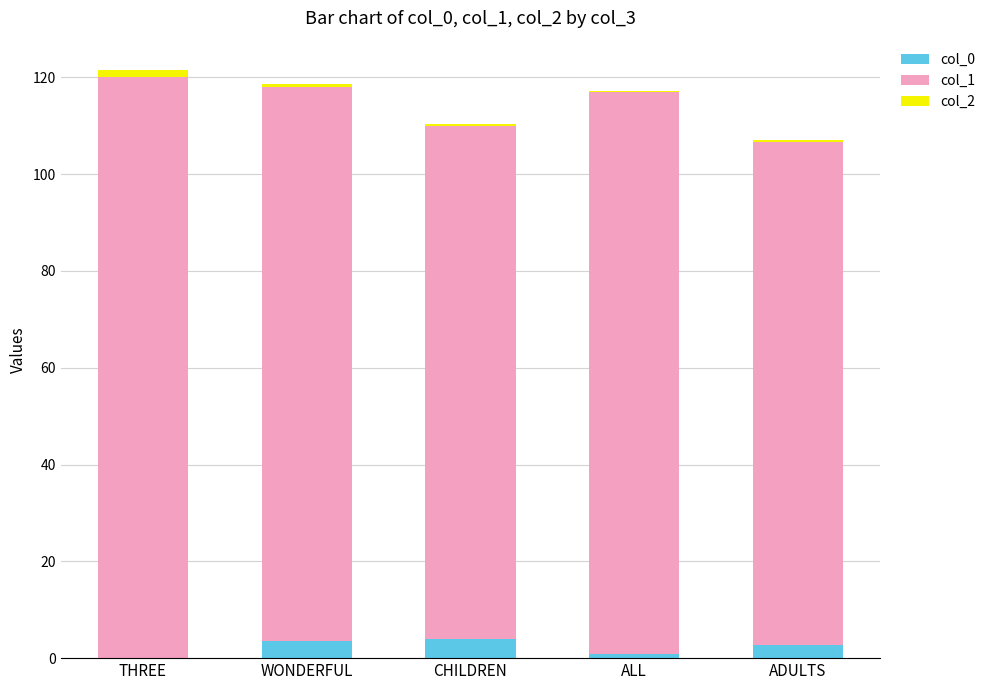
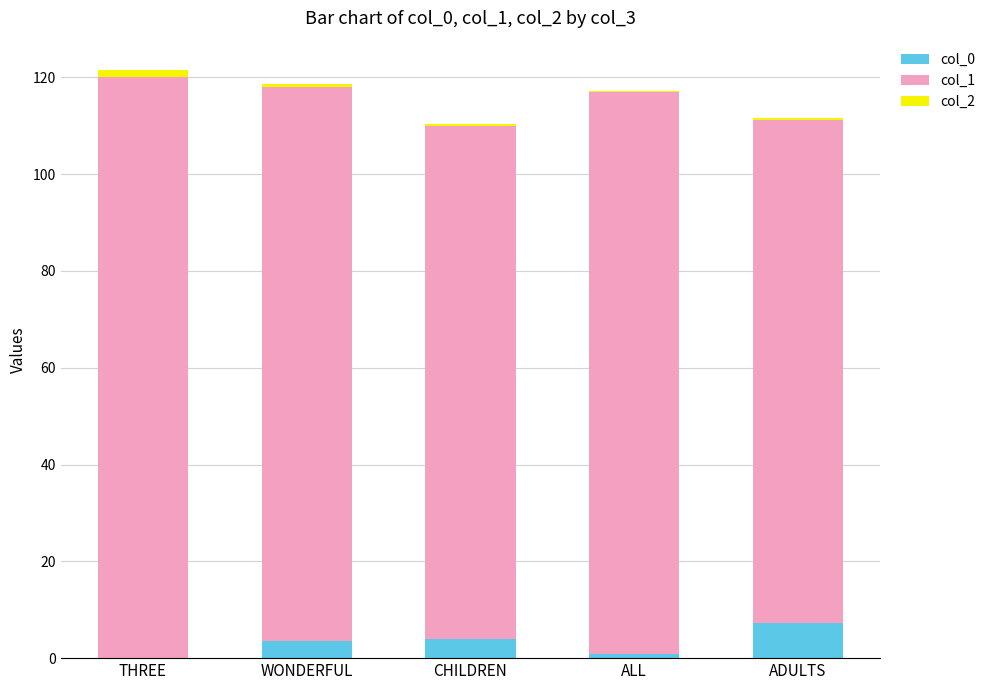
  {
    "col_0": {
      "THREE": 0,
      "WONDERFUL": 4,
      "CHILDREN": 4,
      "ALL": 1,
-     "ADULTS": 3
+     "ADULTS": 7
    },
    "col_1": {
      "THREE": 120,
      "WONDERFUL": 115,
      "CHILDREN": 106,
      "ALL": 116,
      "ADULTS": 104
    },
    "col_2": {
      "THREE": 1
    }
  }
